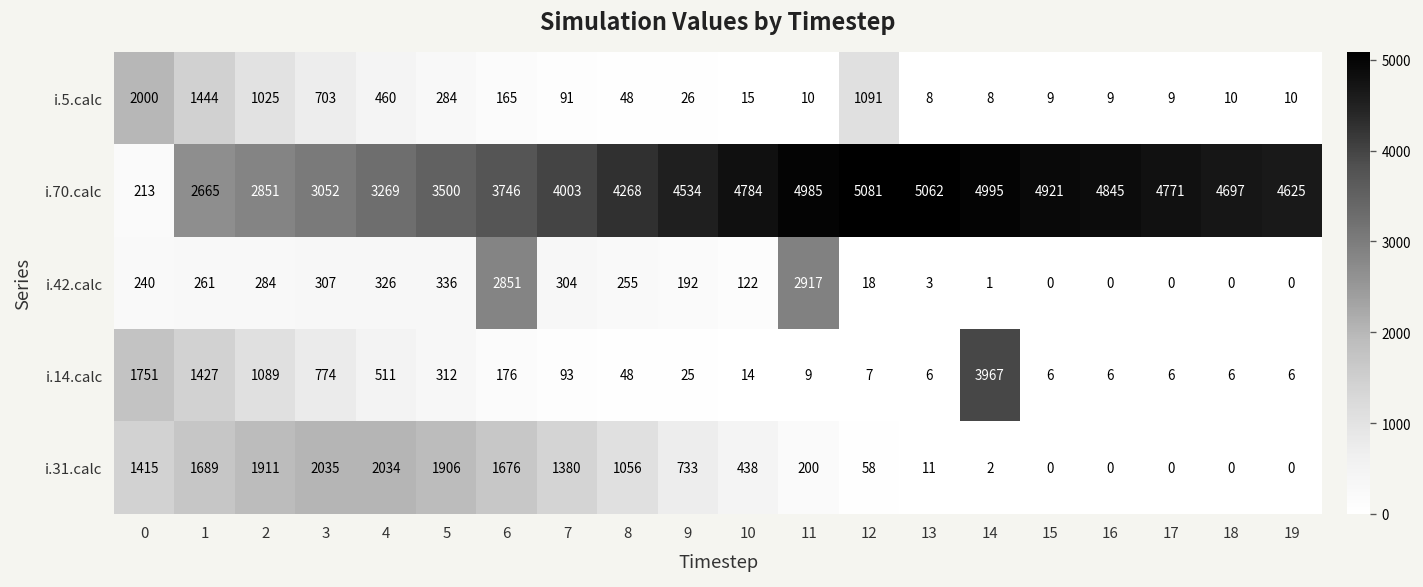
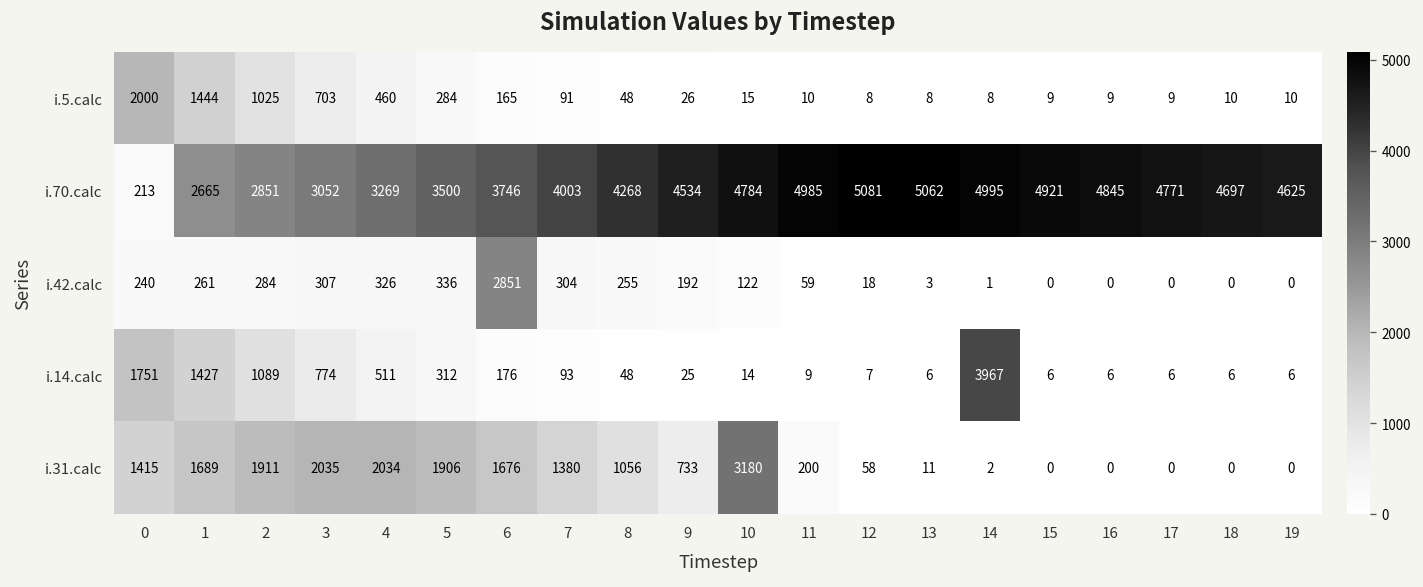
  {
    "i.5.calc": {
      "0": 2000,
      "1": 1444,
      "2": 1025,
      "3": 703,
      "4": 460,
      "5": 284,
      "6": 165,
      "7": 91,
      "8": 48,
      "9": 26,
      "10": 15,
      "11": 10,
-     "12": 1091,
+     "12": 8,
      "13": 8,
      "14": 8,
      "15": 9,
      "16": 9,
      "17": 9,
      "18": 10,
      "19": 10
    },
    "i.70.calc": {
      "0": 213,
      "1": 2665,
      "2": 2851,
      "3": 3052,
      "4": 3269,
      "5": 3500,
      "6": 3746,
      "7": 4003,
      "8": 4268,
      "9": 4534,
      "10": 4784,
      "11": 4985,
      "12": 5081,
      "13": 5062,
      "14": 4995,
      "15": 4921,
      "16": 4845,
      "17": 4771,
      "18": 4697,
      "19": 4625
    },
    "i.42.calc": {
      "0": 240,
      "1": 261,
      "2": 284,
      "3": 307,
      "4": 326,
      "5": 336,
      "6": 2851,
      "7": 304,
      "8": 255,
      "9": 192,
      "10": 122,
-     "11": 2917,
+     "11": 59,
      "12": 18,
      "13": 3,
      "14": 1,
      "15": 0,
      "16": 0,
      "17": 0,
      "18": 0,
      "19": 0
    },
    "i.14.calc": {
      "0": 1751,
      "1": 1427,
      "2": 1089,
      "3": 774,
      "4": 511,
      "5": 312,
      "6": 176,
      "7": 93,
      "8": 48,
      "9": 25,
      "10": 14,
      "11": 9,
      "12": 7,
      "13": 6,
      "14": 3967,
      "15": 6,
      "16": 6,
      "17": 6,
      "18": 6,
      "19": 6
    },
    "i.31.calc": {
      "0": 1415,
      "1": 1689,
      "2": 1911,
      "3": 2035,
      "4": 2034,
      "5": 1906,
      "6": 1676,
      "7": 1380,
      "8": 1056,
      "9": 733,
-     "10": 438,
+     "10": 3180,
      "11": 200,
      "12": 58,
      "13": 11,
      "14": 2,
      "15": 0,
      "16": 0,
      "17": 0,
      "18": 0,
      "19": 0
    }
  }
